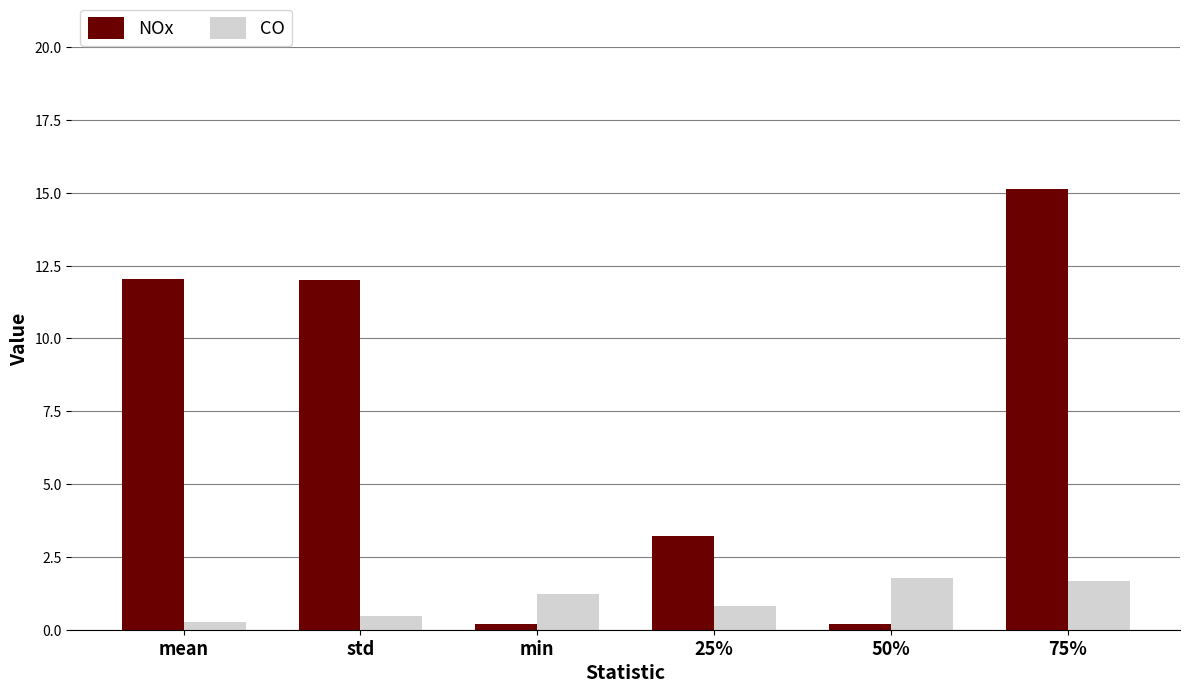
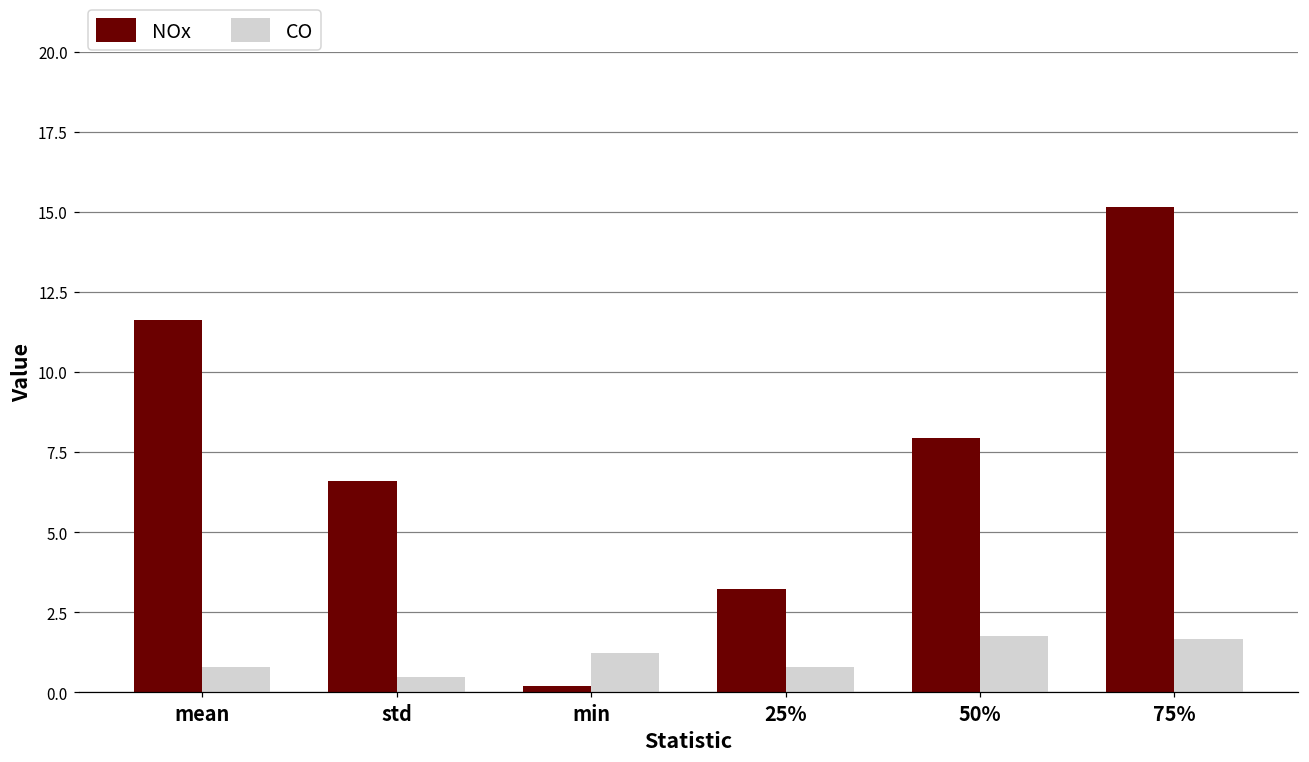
  {
    "NOx": {
-     "mean": 12.0,
-     "std": 12.0,
+     "mean": 11.6,
+     "std": 6.6,
      "min": 0.2,
      "25%": 3.2,
-     "50%": 0.2,
+     "50%": 7.9,
      "75%": 15.1
    },
    "CO": {
-     "mean": 0.3,
+     "mean": 0.8,
      "std": 0.5,
      "min": 1.2,
      "25%": 0.8,
      "50%": 1.8,
      "75%": 1.7
    }
  }
